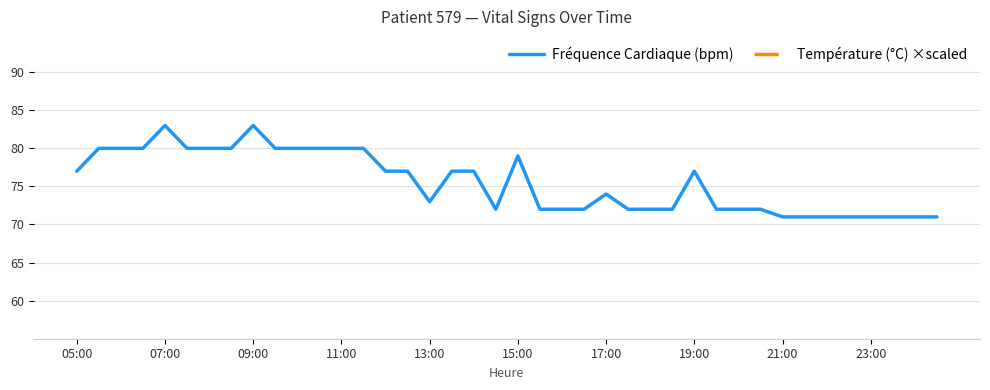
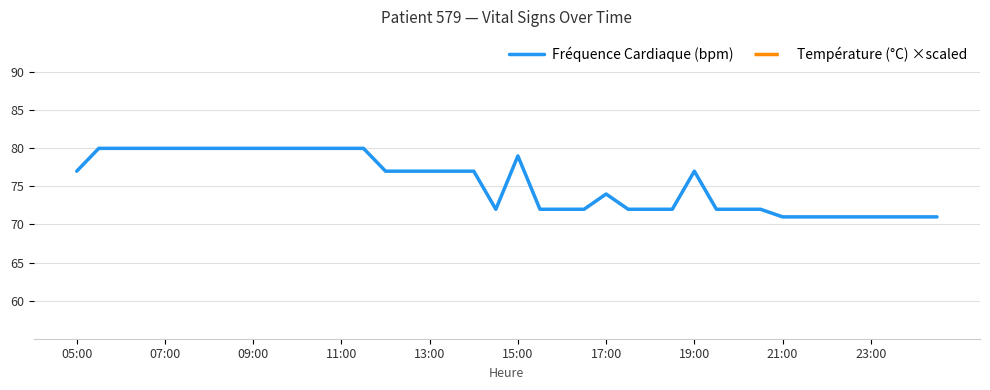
  {
    "Fréquence Cardiaque (bpm)": {
      "05:00": 77,
-     "07:00": 83,
-     "09:00": 83,
+     "07:00": 80,
+     "09:00": 80,
      "11:00": 80,
-     "13:00": 73,
+     "13:00": 77,
      "15:00": 79,
      "17:00": 74,
      "19:00": 77,
      "21:00": 71,
      "23:00": 71
    }
  }
